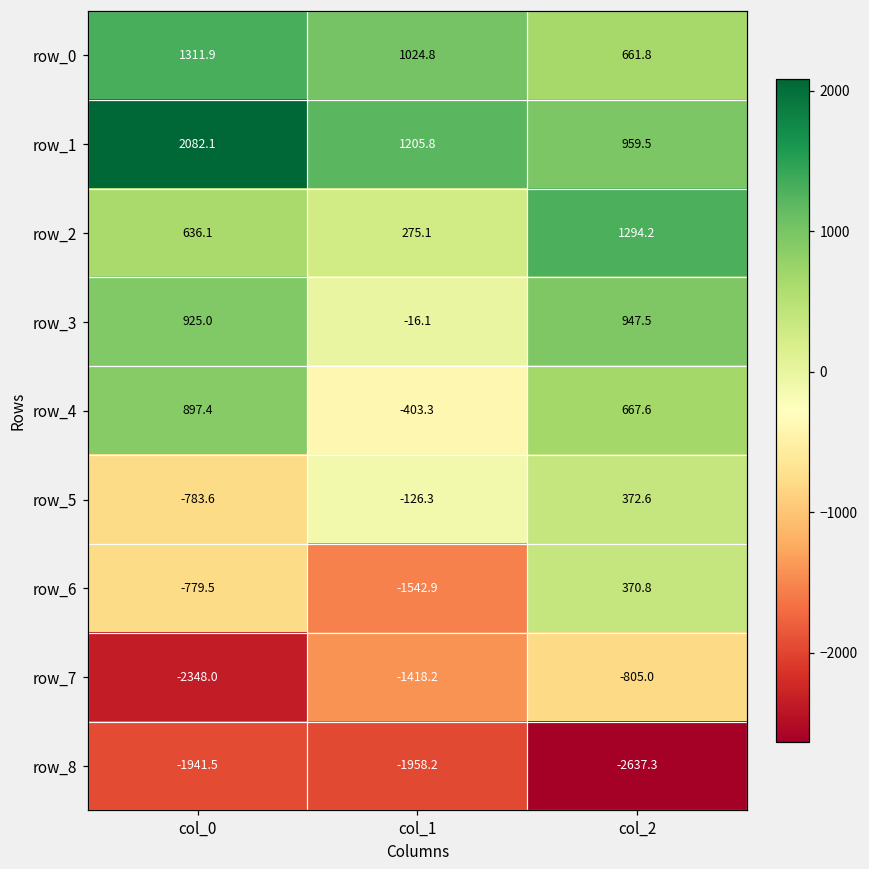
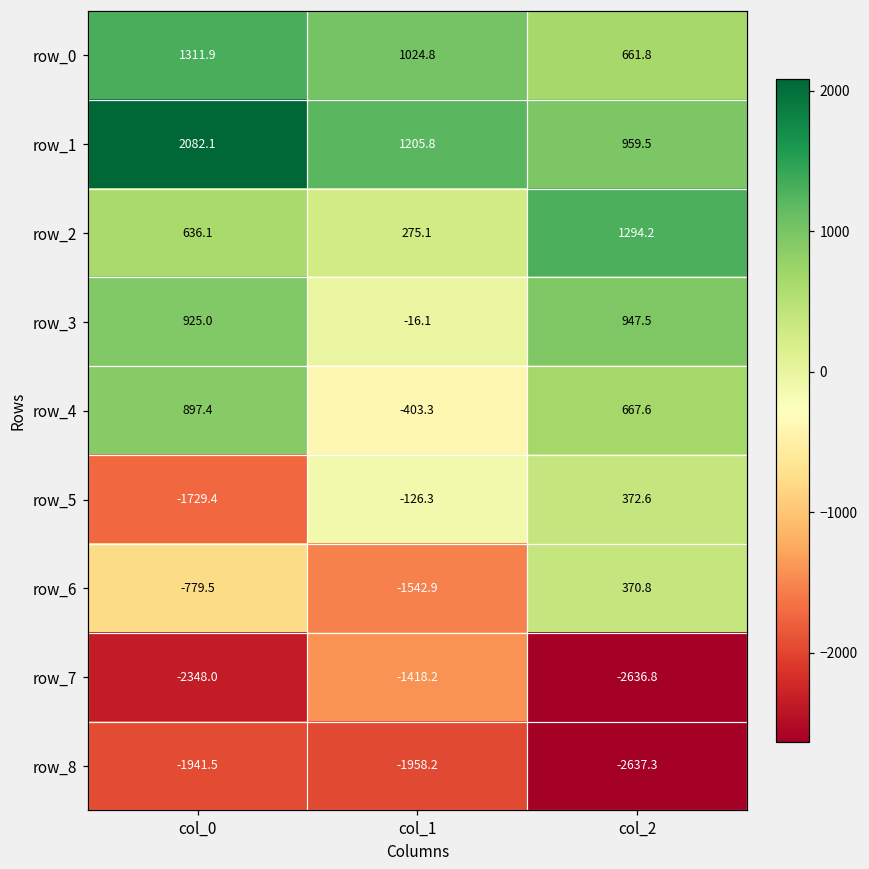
  {
    "row_0": {
      "col_0": 1311.9,
      "col_1": 1024.8,
      "col_2": 661.8
    },
    "row_1": {
      "col_0": 2082.1,
      "col_1": 1205.8,
      "col_2": 959.5
    },
    "row_2": {
      "col_0": 636.1,
      "col_1": 275.1,
      "col_2": 1294.2
    },
    "row_3": {
      "col_0": 925.0,
      "col_1": -16.1,
      "col_2": 947.5
    },
    "row_4": {
      "col_0": 897.4,
      "col_1": -403.3,
      "col_2": 667.6
    },
    "row_5": {
-     "col_0": -783.6,
+     "col_0": -1729.4,
      "col_1": -126.3,
      "col_2": 372.6
    },
    "row_6": {
      "col_0": -779.5,
      "col_1": -1542.9,
      "col_2": 370.8
    },
    "row_7": {
      "col_0": -2348.0,
      "col_1": -1418.2,
-     "col_2": -805.0
+     "col_2": -2636.8
    },
    "row_8": {
      "col_0": -1941.5,
      "col_1": -1958.2,
      "col_2": -2637.3
    }
  }
